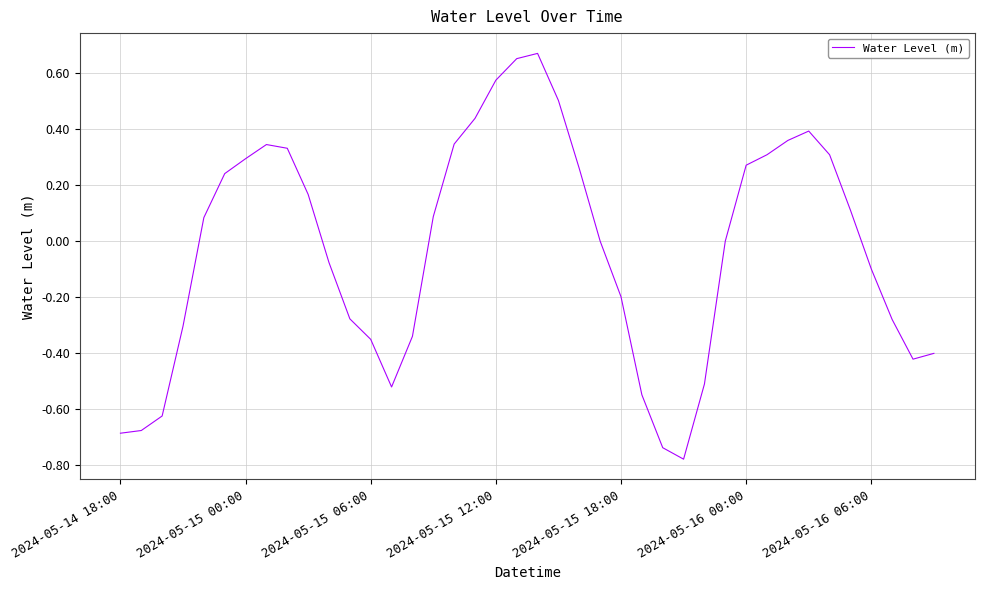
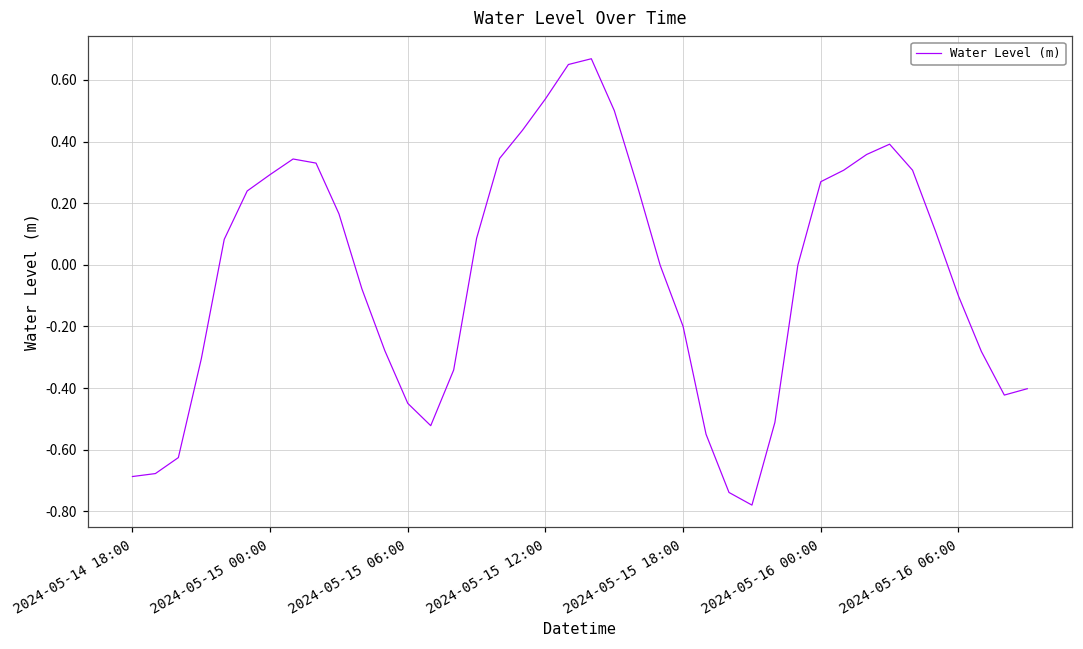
  {
    "2024-05-14 18:00": -0.69,
    "2024-05-15 00:00": 0.29,
-   "2024-05-15 06:00": -0.35,
-   "2024-05-15 12:00": 0.57,
+   "2024-05-15 06:00": -0.45,
+   "2024-05-15 12:00": 0.54,
    "2024-05-15 18:00": -0.20,
    "2024-05-16 00:00": 0.27,
    "2024-05-16 06:00": -0.10
  }
